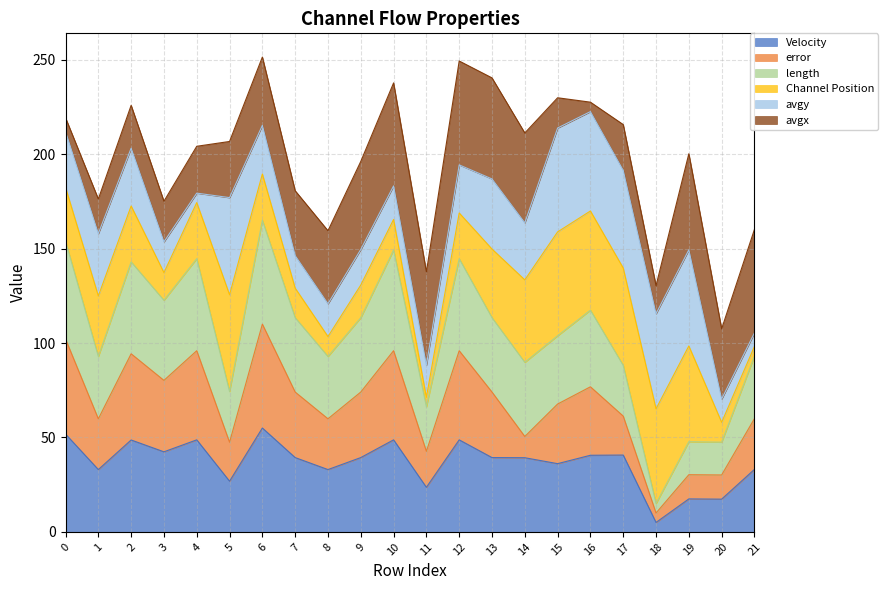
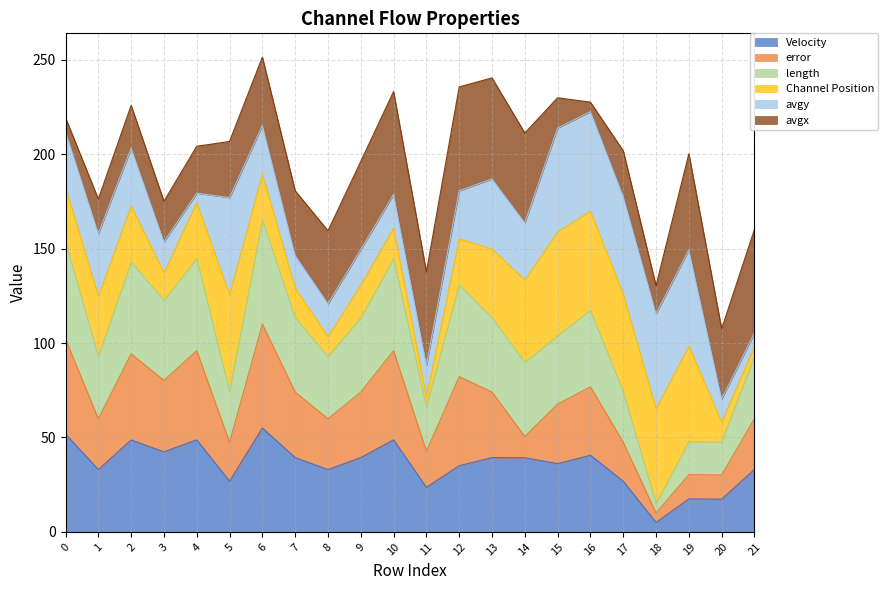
  {
    "Velocity": {
      "0": 52,
      "1": 33,
      "2": 49,
      "3": 42,
      "4": 49,
      "5": 27,
      "6": 55,
      "7": 39,
      "8": 33,
      "9": 39,
      "10": 49,
      "11": 24,
-     "12": 49,
+     "12": 35,
      "13": 39,
      "14": 39,
      "15": 36,
      "16": 41,
-     "17": 41,
+     "17": 27,
      "18": 5,
      "19": 17,
      "20": 17,
      "21": 33
    },
    "error": {
      "0": 50,
      "1": 27,
      "2": 46,
      "3": 38,
      "4": 47,
      "5": 21,
      "6": 55,
      "7": 35,
      "8": 27,
      "9": 35,
      "10": 47,
      "11": 19,
      "12": 47,
      "13": 35,
      "14": 11,
      "15": 32,
      "16": 36,
      "17": 21,
      "18": 5,
      "19": 13,
      "20": 13,
      "21": 27
    },
    "length": {
      "0": 52,
      "1": 33,
      "2": 49,
      "3": 42,
      "4": 49,
      "5": 27,
      "6": 55,
      "7": 39,
      "8": 33,
      "9": 39,
-     "10": 53,
+     "10": 49,
      "11": 24,
      "12": 49,
      "13": 39,
      "14": 39,
      "15": 36,
      "16": 41,
      "17": 27,
      "18": 5,
      "19": 17,
      "20": 17,
      "21": 33
    },
    "Channel Position": {
      "0": 29,
      "1": 32,
      "2": 30,
      "3": 15,
      "4": 30,
      "5": 51,
      "6": 25,
      "7": 16,
      "8": 11,
      "9": 17,
      "10": 16,
      "11": 5,
      "12": 24,
      "13": 36,
      "14": 44,
      "15": 55,
      "16": 53,
      "17": 52,
      "18": 50,
      "19": 51,
      "20": 11,
      "21": 5
    },
    "avgy": {
      "0": 30,
      "1": 33,
      "2": 31,
      "3": 16,
      "4": 5,
      "5": 51,
      "6": 26,
      "7": 17,
      "8": 17,
      "9": 19,
      "10": 18,
      "11": 17,
      "12": 25,
      "13": 37,
      "14": 30,
      "15": 55,
      "16": 53,
      "17": 52,
      "18": 50,
      "19": 51,
      "20": 12,
      "21": 7
    },
    "avgx": {
      "0": 7,
      "1": 18,
      "2": 23,
      "3": 21,
      "4": 25,
      "5": 30,
      "6": 36,
      "7": 34,
      "8": 39,
      "9": 47,
      "10": 55,
      "11": 49,
      "12": 55,
      "13": 54,
      "14": 48,
      "15": 16,
      "16": 5,
      "17": 24,
      "18": 15,
      "19": 51,
      "20": 37,
      "21": 55
    }
  }
